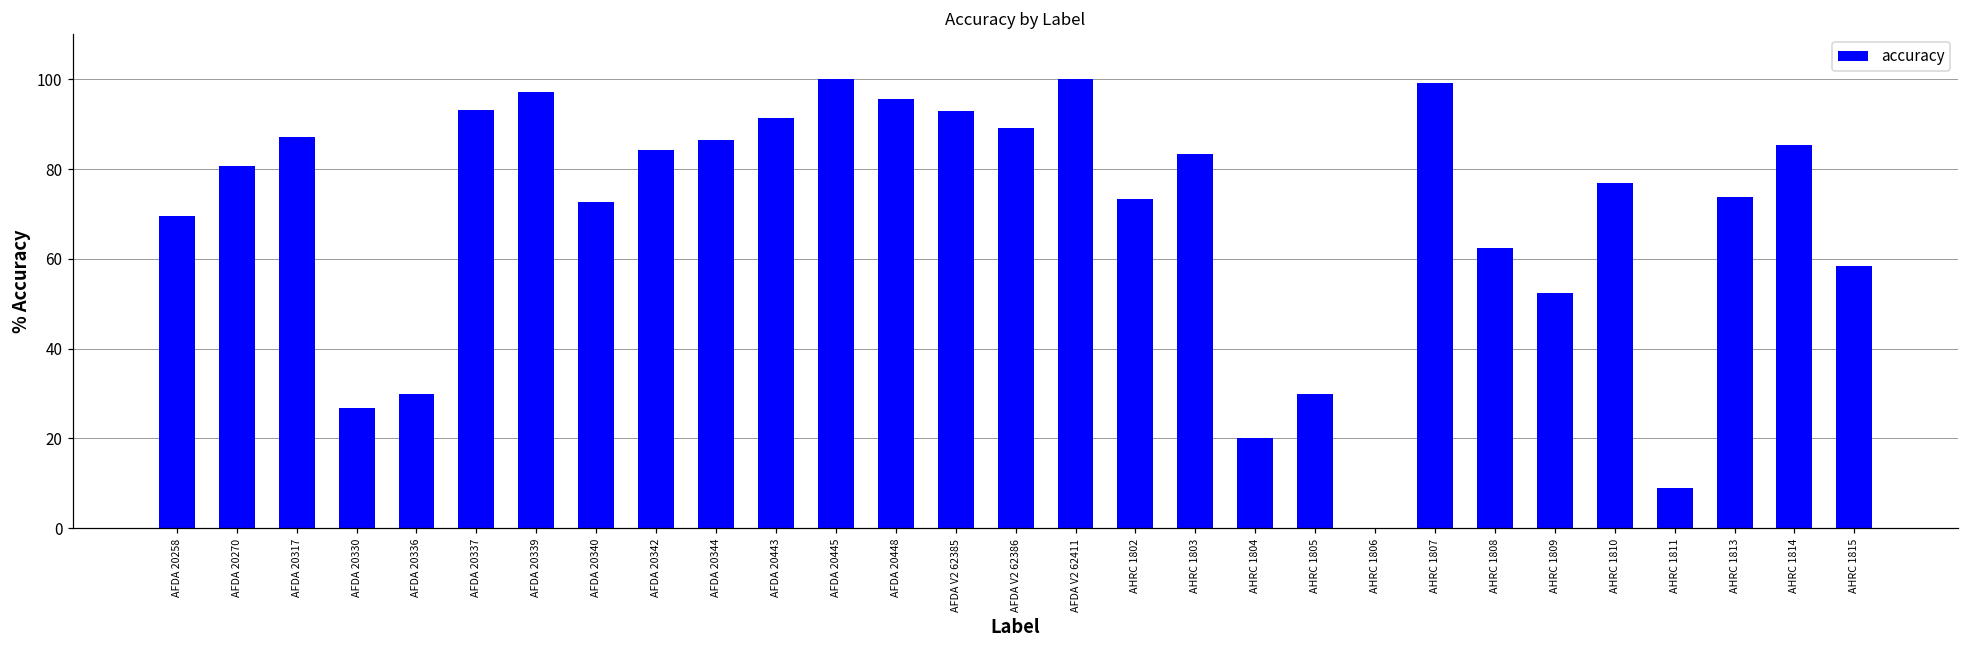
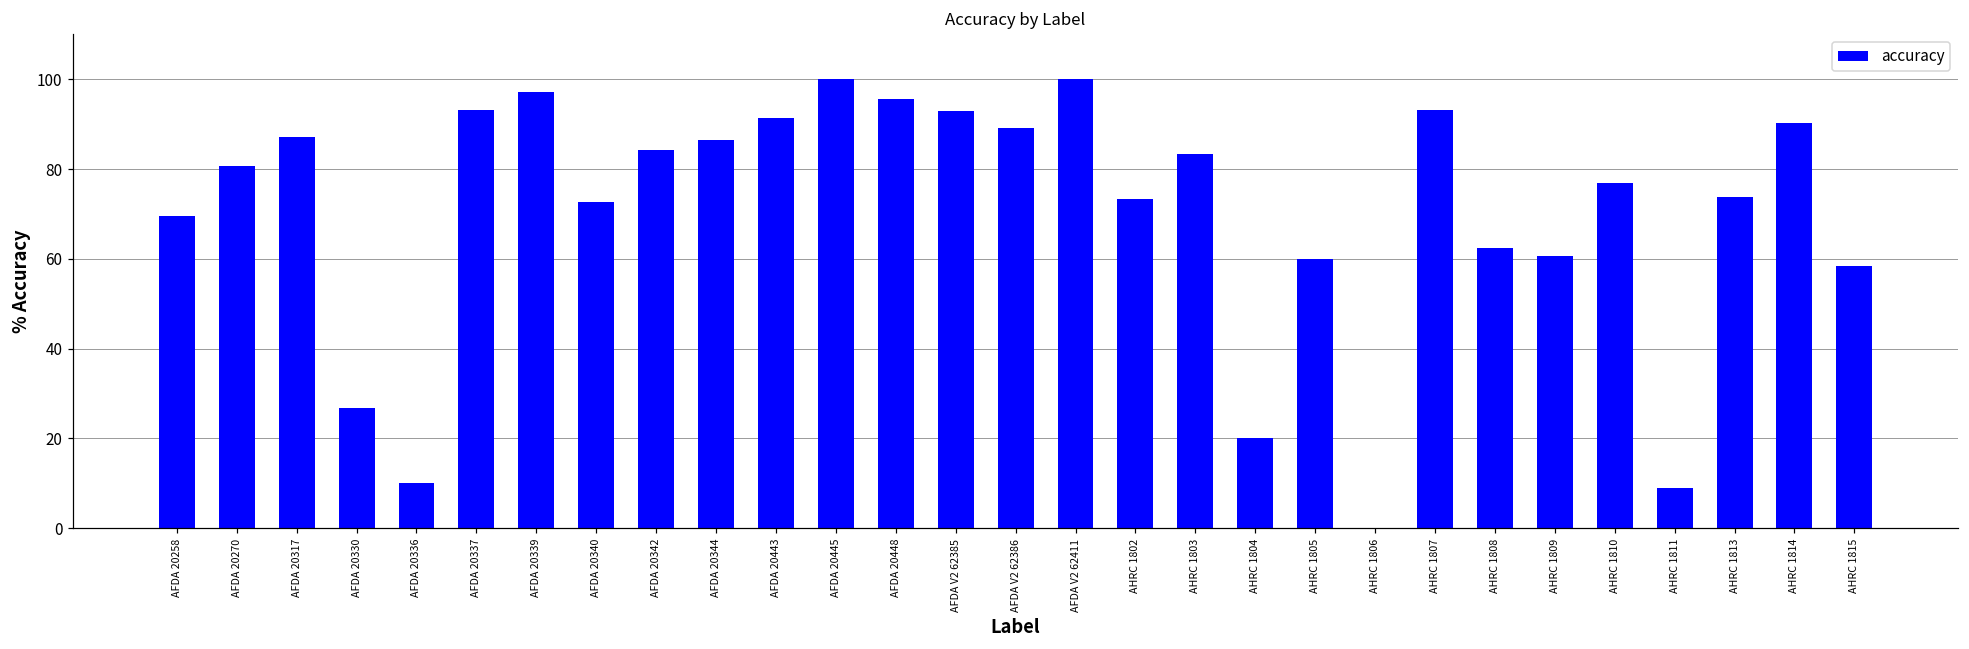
  {
    "AFDA 20258": 69,
    "AFDA 20270": 81,
    "AFDA 20317": 87,
    "AFDA 20330": 27,
-   "AFDA 20336": 30,
+   "AFDA 20336": 10,
    "AFDA 20337": 93,
    "AFDA 20339": 97,
    "AFDA 20340": 73,
    "AFDA 20342": 84,
    "AFDA 20344": 86,
    "AFDA 20443": 91,
    "AFDA 20445": 100,
    "AFDA 20448": 96,
    "AFDA V2 62385": 93,
    "AFDA V2 62386": 89,
    "AFDA V2 62411": 100,
    "AHRC 1802": 73,
    "AHRC 1803": 83,
    "AHRC 1804": 20,
-   "AHRC 1805": 30,
+   "AHRC 1805": 60,
    "AHRC 1806": 0,
-   "AHRC 1807": 99,
+   "AHRC 1807": 93,
    "AHRC 1808": 63,
-   "AHRC 1809": 52,
+   "AHRC 1809": 61,
    "AHRC 1810": 77,
    "AHRC 1811": 9,
    "AHRC 1813": 74,
-   "AHRC 1814": 85,
+   "AHRC 1814": 90,
    "AHRC 1815": 58
  }
